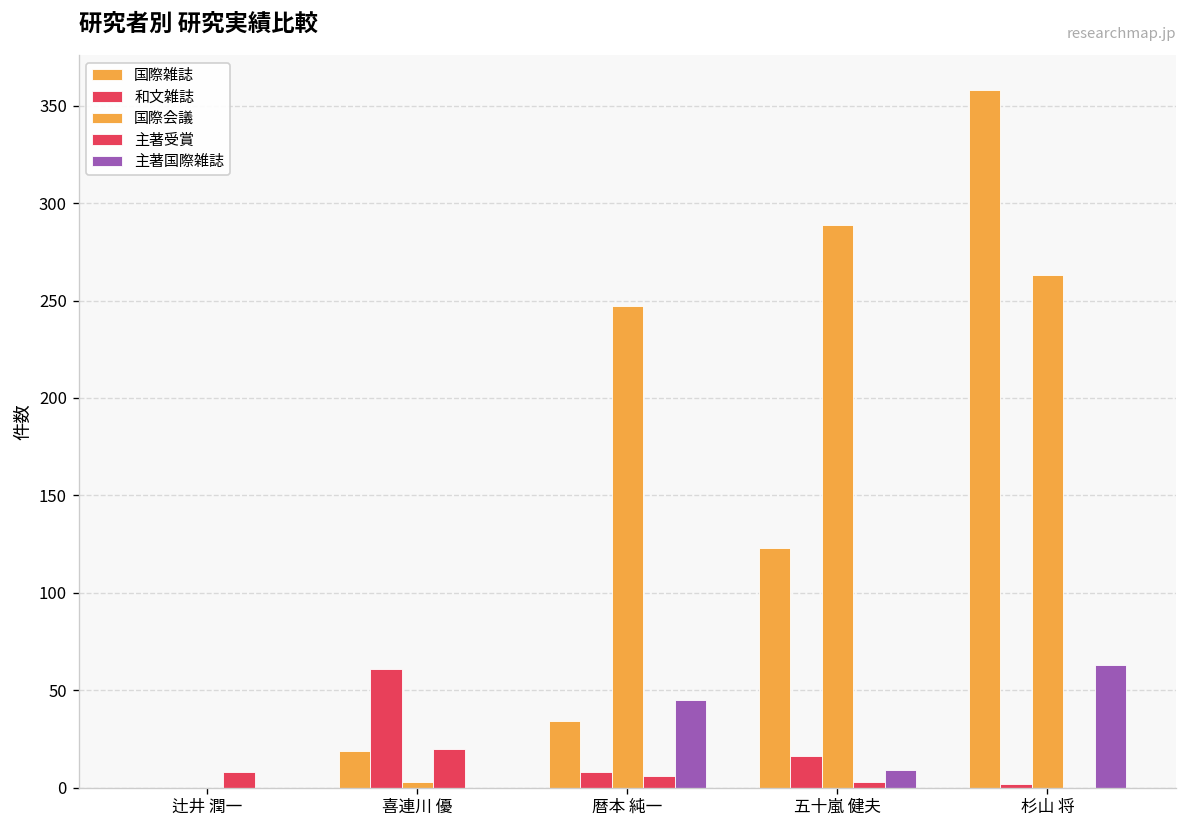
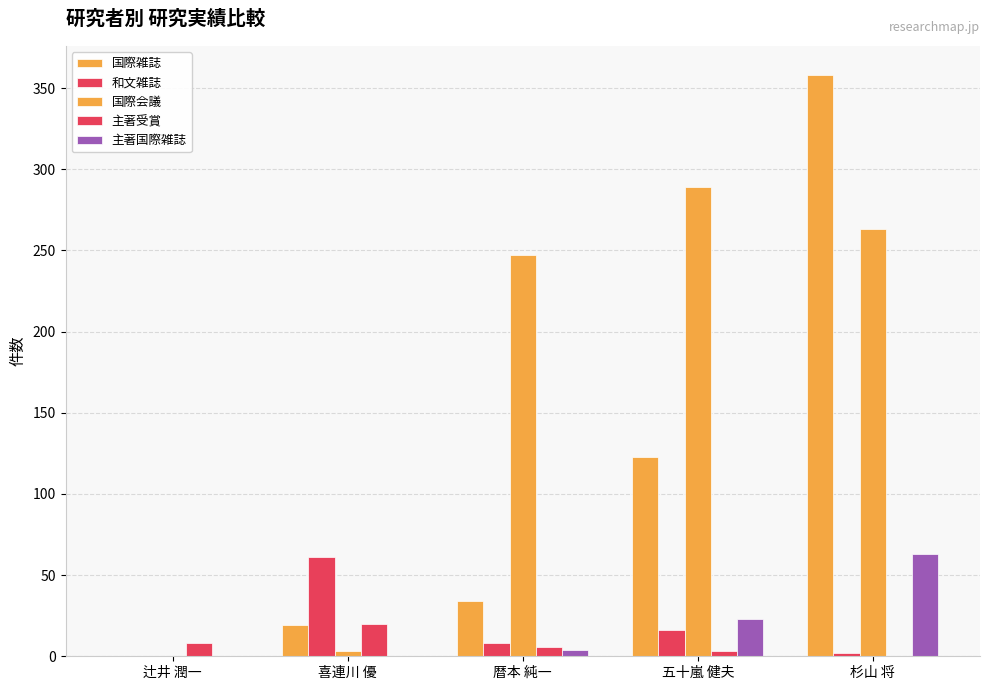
  {
    "主著国際雑誌": {
      "辻井 潤一": 0,
      "喜連川 優": 0,
-     "暦本 純一": 45,
-     "五十嵐 健夫": 9,
+     "暦本 純一": 4,
+     "五十嵐 健夫": 23,
      "杉山 将": 63
    }
  }
